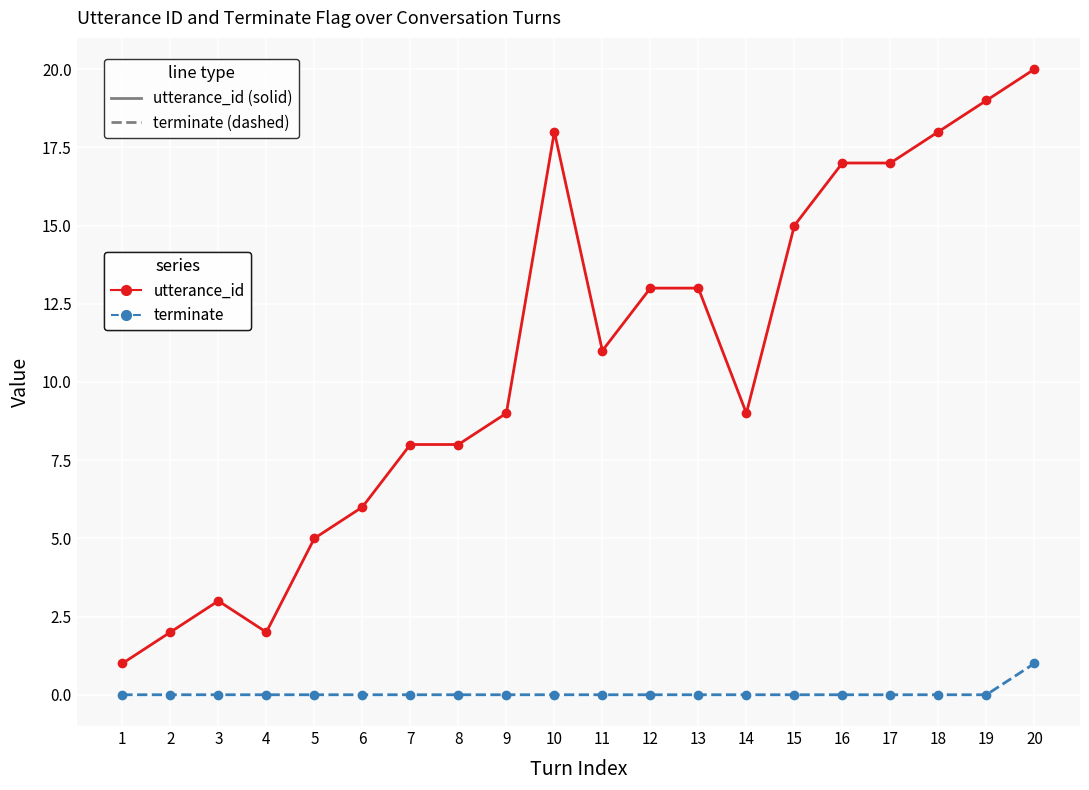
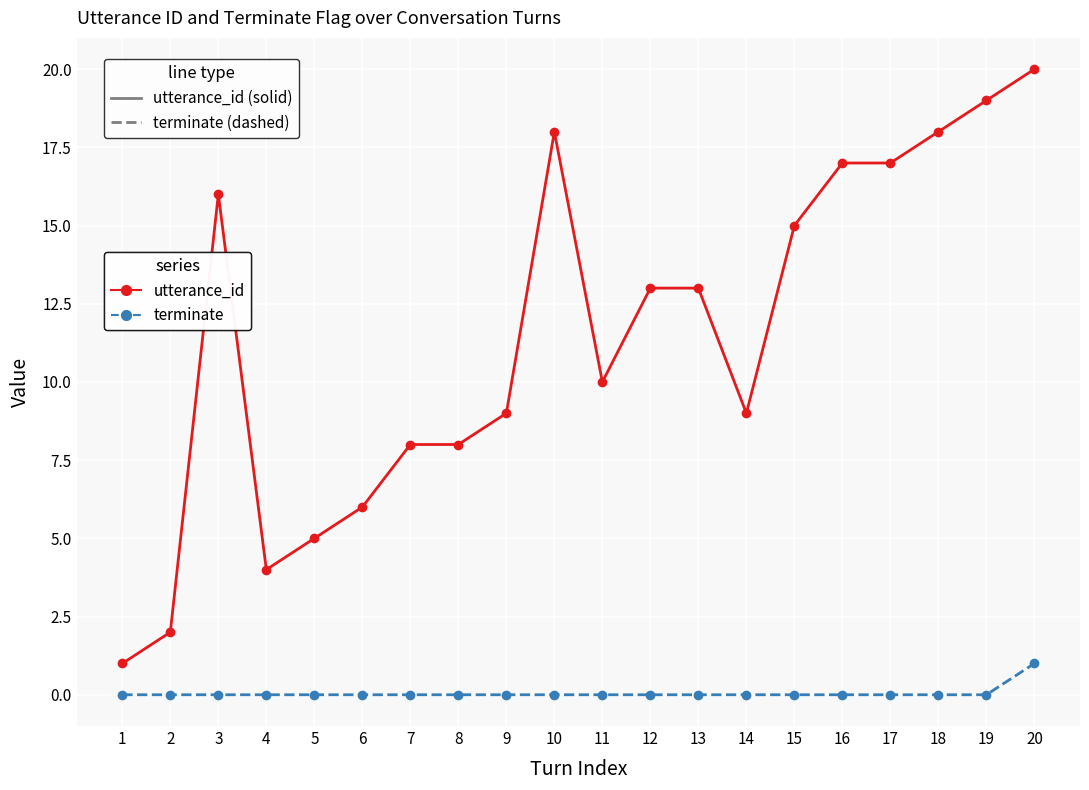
  {
    "utterance_id": {
      "1": 1,
      "2": 2,
-     "3": 3,
-     "4": 2,
+     "3": 16,
+     "4": 4,
      "5": 5,
      "6": 6,
      "7": 8,
      "8": 8,
      "9": 9,
      "10": 18,
-     "11": 11,
+     "11": 10,
      "12": 13,
      "13": 13,
      "14": 9,
      "15": 15,
      "16": 17,
      "17": 17,
      "18": 18,
      "19": 19,
      "20": 20
    },
    "terminate": {
      "1": 0,
      "2": 0,
      "3": 0,
      "4": 0,
      "5": 0,
      "6": 0,
      "7": 0,
      "8": 0,
      "9": 0,
      "10": 0,
      "11": 0,
      "12": 0,
      "13": 0,
      "14": 0,
      "15": 0,
      "16": 0,
      "17": 0,
      "18": 0,
      "19": 0,
      "20": 1
    }
  }
